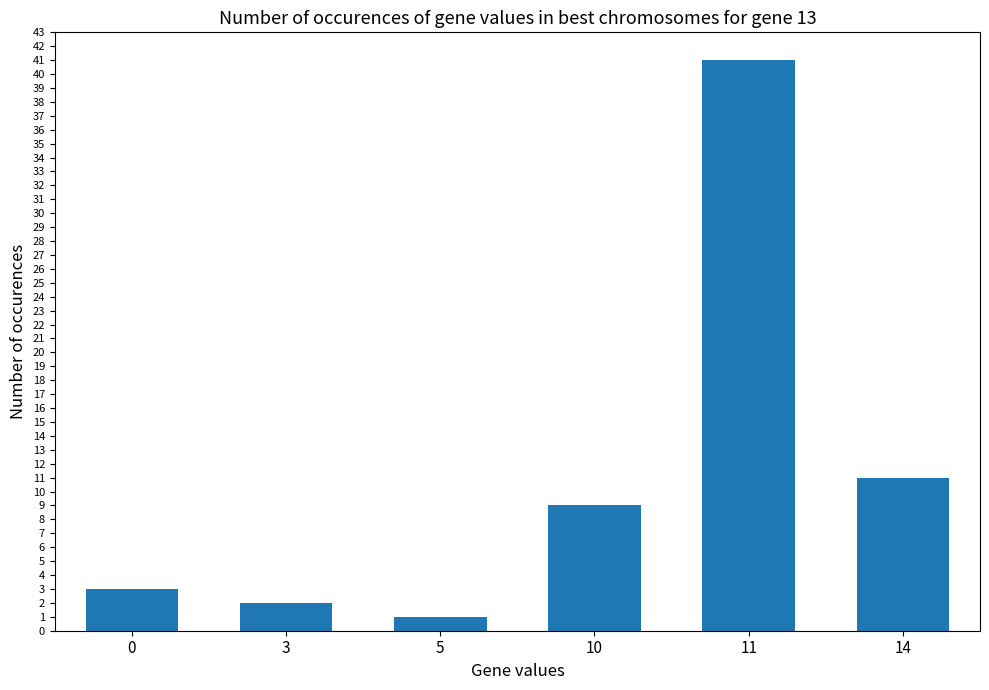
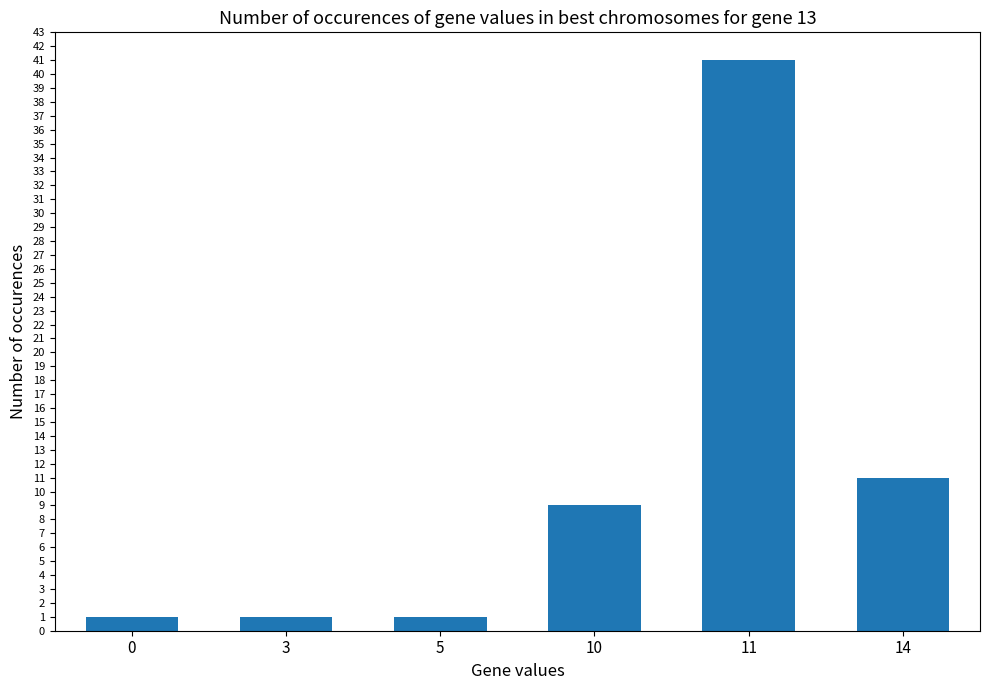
  {
-   "0": 3,
-   "3": 2,
+   "0": 1,
+   "3": 1,
    "5": 1,
    "10": 9,
    "11": 41,
    "14": 11
  }
